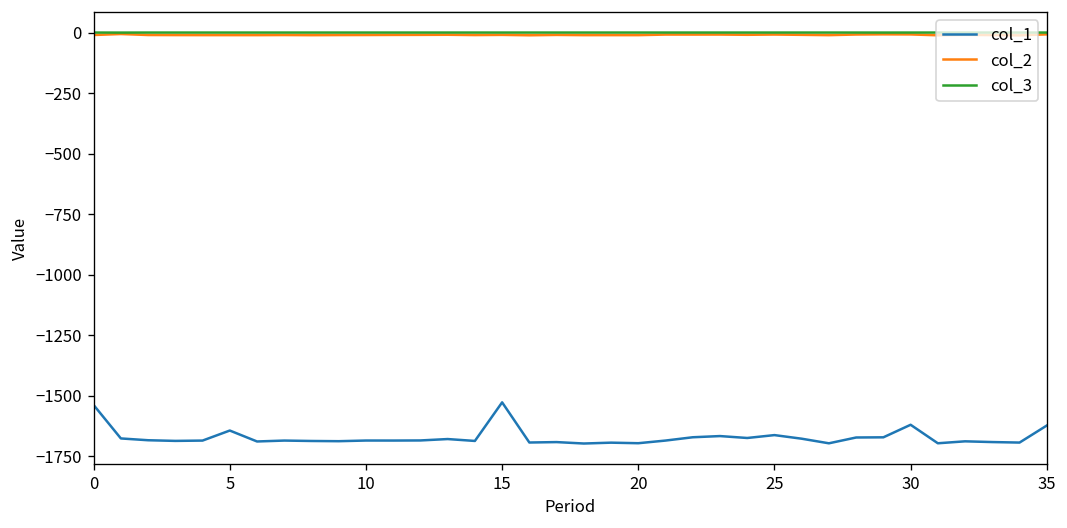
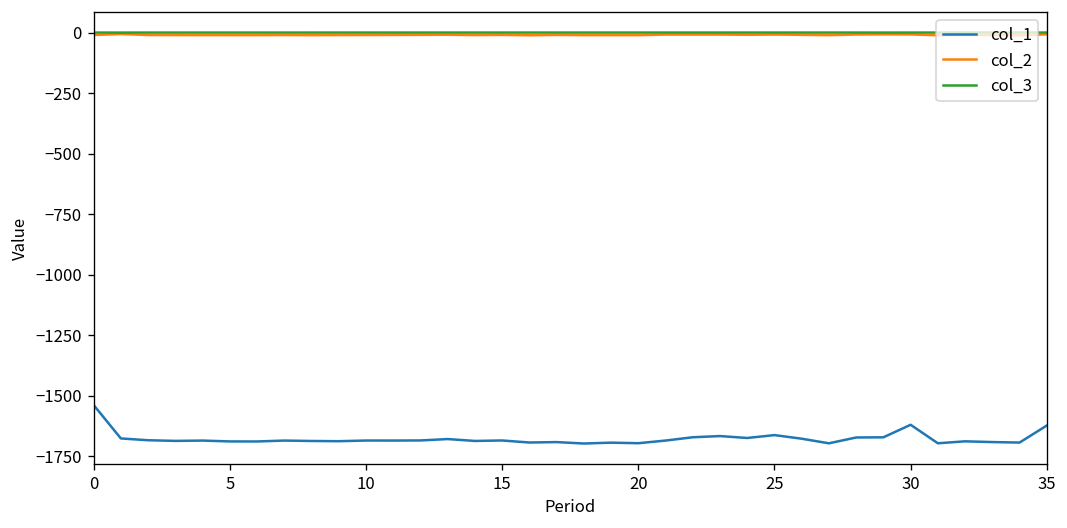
  {
    "col_1": {
      "0": -1540,
-     "5": -1640,
+     "5": -1690,
      "10": -1680,
-     "15": -1530,
+     "15": -1680,
      "20": -1700,
      "25": -1660,
      "30": -1620,
      "35": -1620
    }
  }
